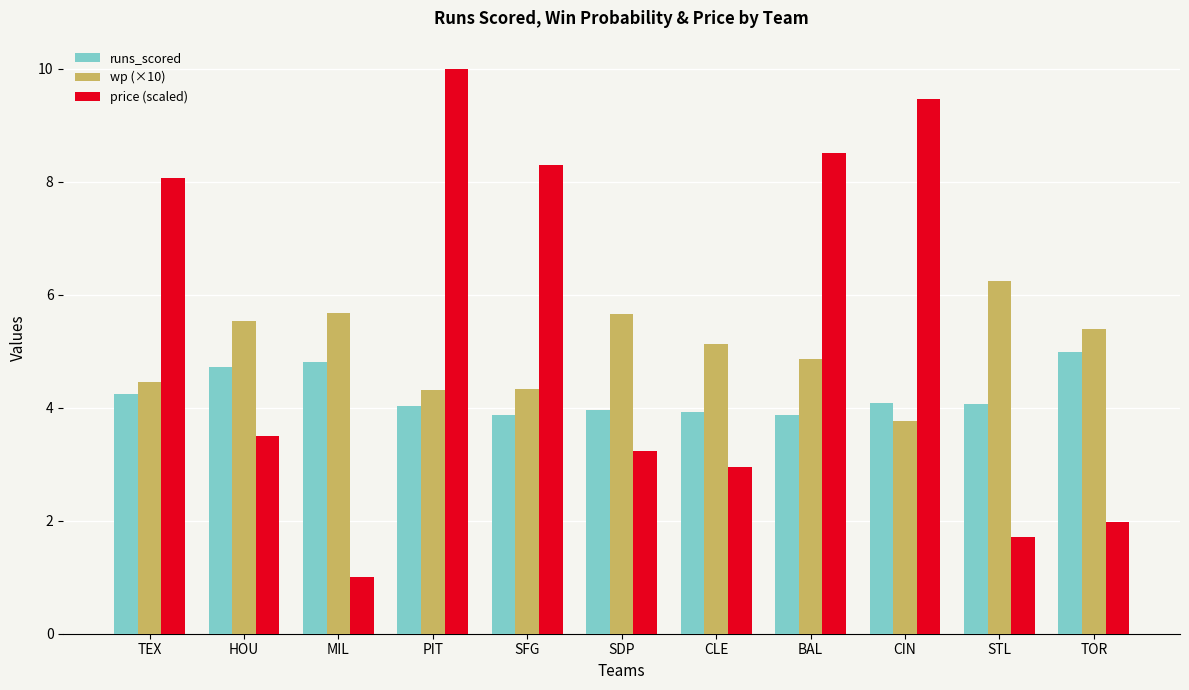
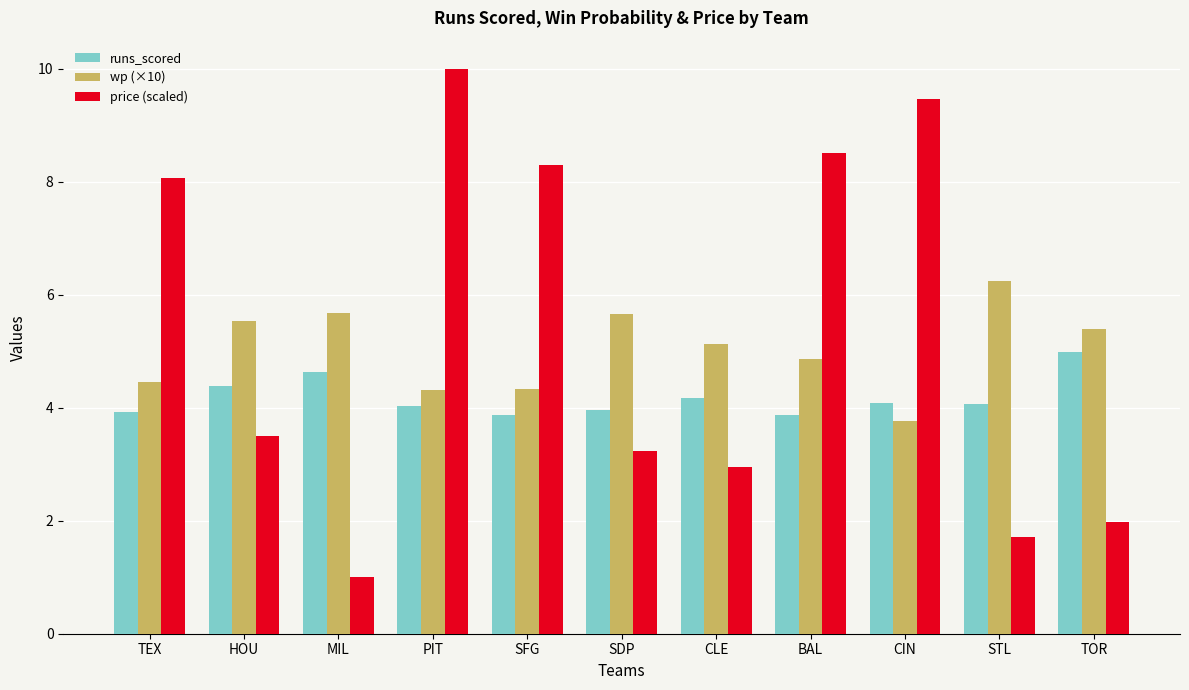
  {
    "runs_scored": {
-     "TEX": 4.2,
-     "HOU": 4.7,
-     "MIL": 4.8,
+     "TEX": 3.9,
+     "HOU": 4.4,
+     "MIL": 4.6,
      "PIT": 4.0,
      "SFG": 3.9,
      "SDP": 4.0,
-     "CLE": 3.9,
+     "CLE": 4.2,
      "BAL": 3.9,
      "CIN": 4.1,
      "STL": 4.1,
      "TOR": 5.0
    }
  }
